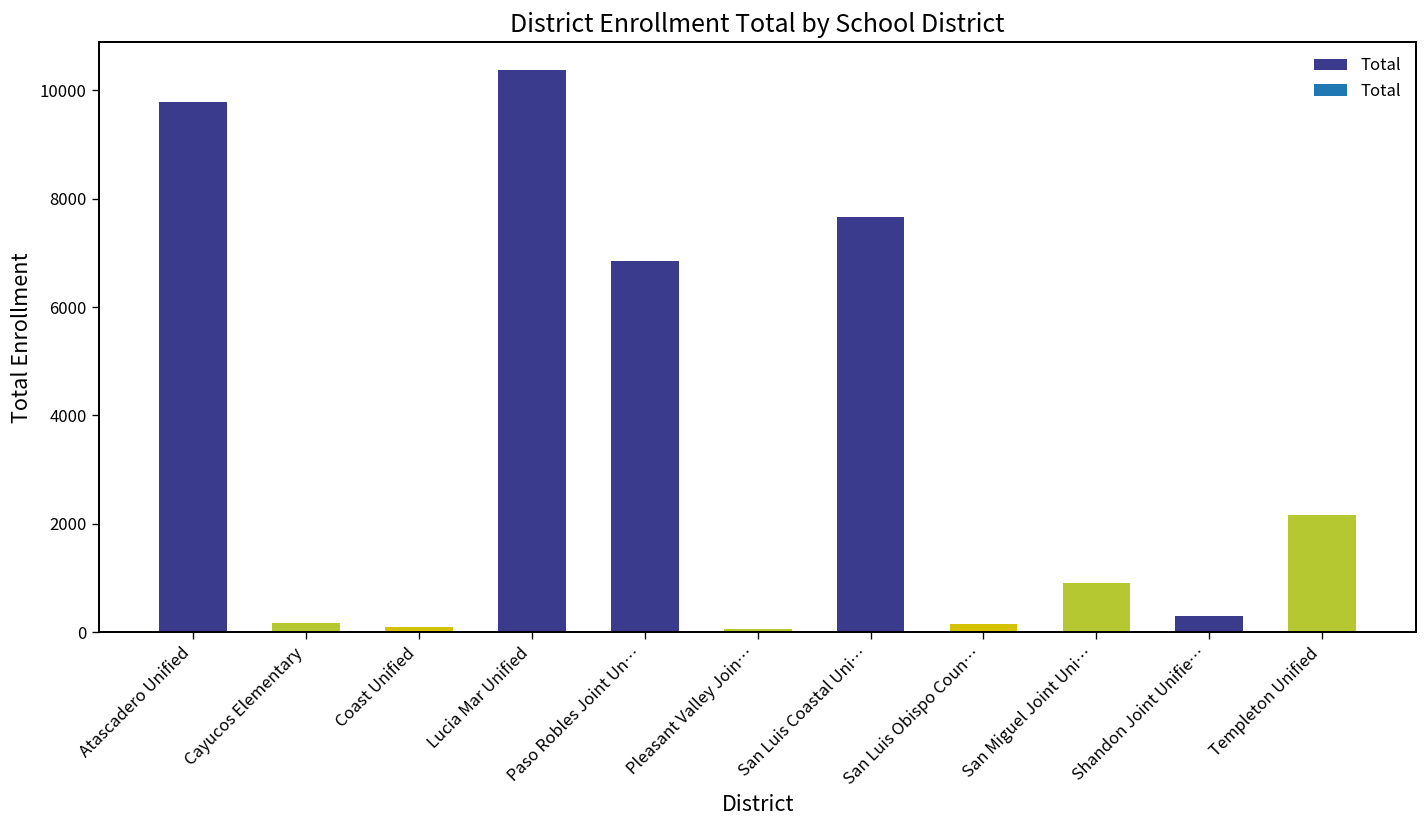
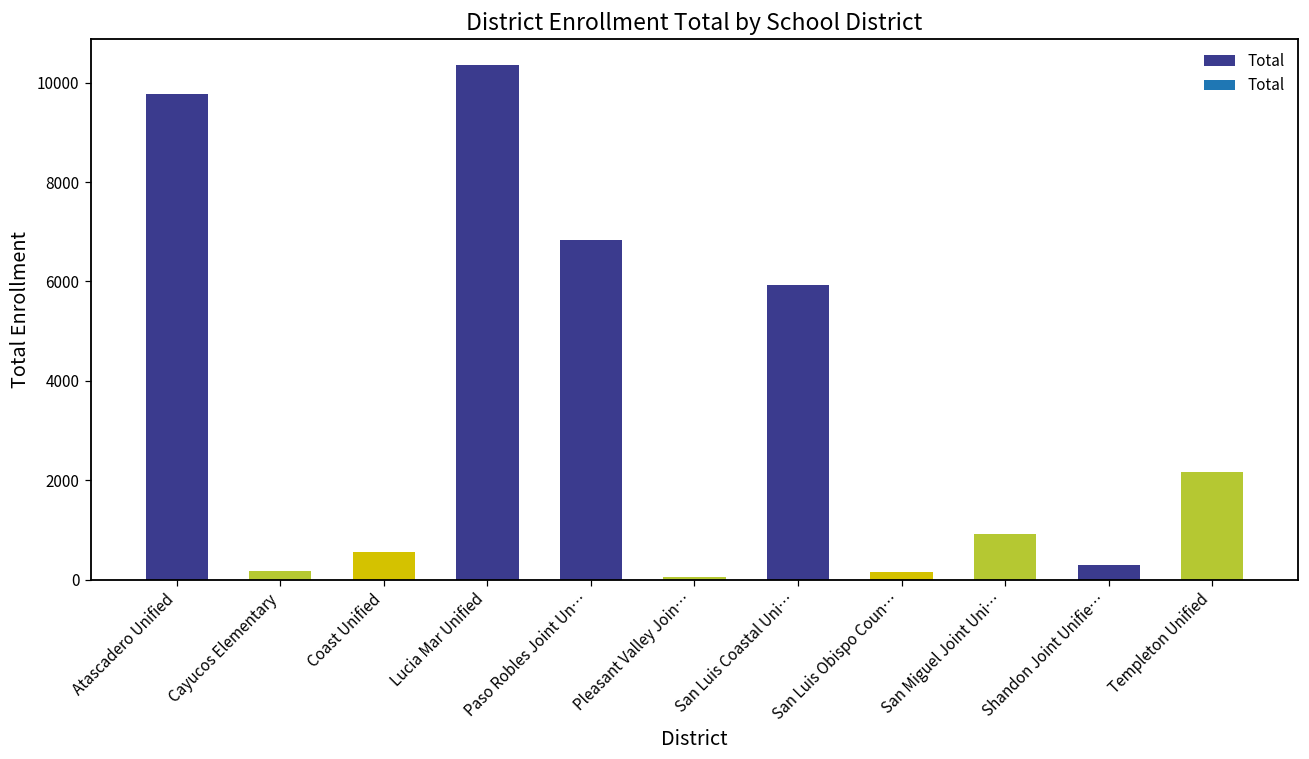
  {
    "Atascadero Unified": 9800,
    "Cayucos Elementary": 200,
-   "Coast Unified": 100,
+   "Coast Unified": 600,
    "Lucia Mar Unified": 10400,
    "Paso Robles Joint Un…": 6800,
-   "San Luis Coastal Uni…": 7700,
+   "San Luis Coastal Uni…": 5900,
    "San Luis Obispo Coun…": 100,
    "San Miguel Joint Uni…": 900,
    "Shandon Joint Unifie…": 300,
    "Templeton Unified": 2200
  }
